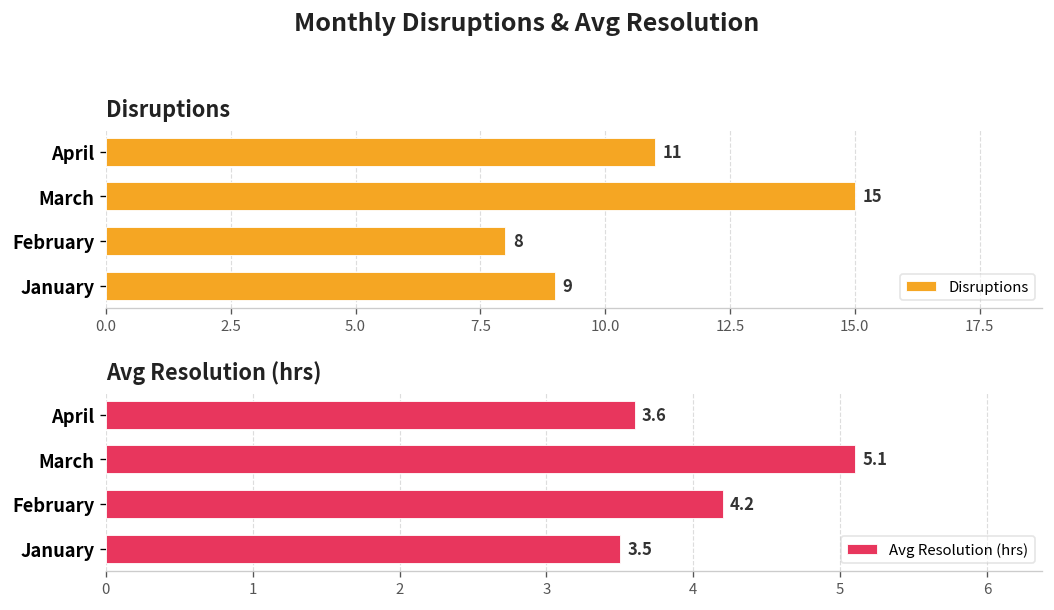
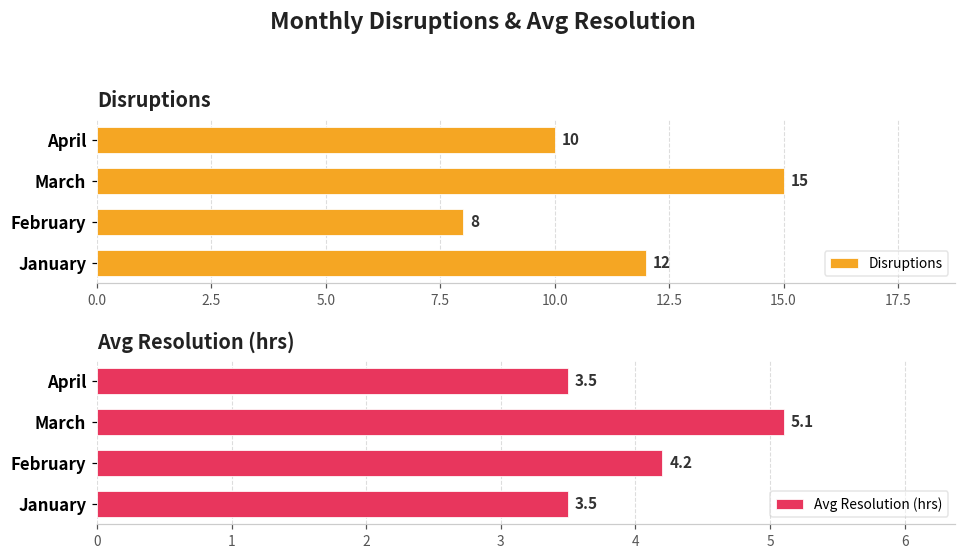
  {
    "Disruptions": {
-     "April": 11,
+     "April": 10,
      "March": 15,
      "February": 8,
-     "January": 9
+     "January": 12
    },
    "Avg Resolution (hrs)": {
-     "April": 3.6,
+     "April": 3.5,
      "March": 5.1,
      "February": 4.2,
      "January": 3.5
    }
  }
